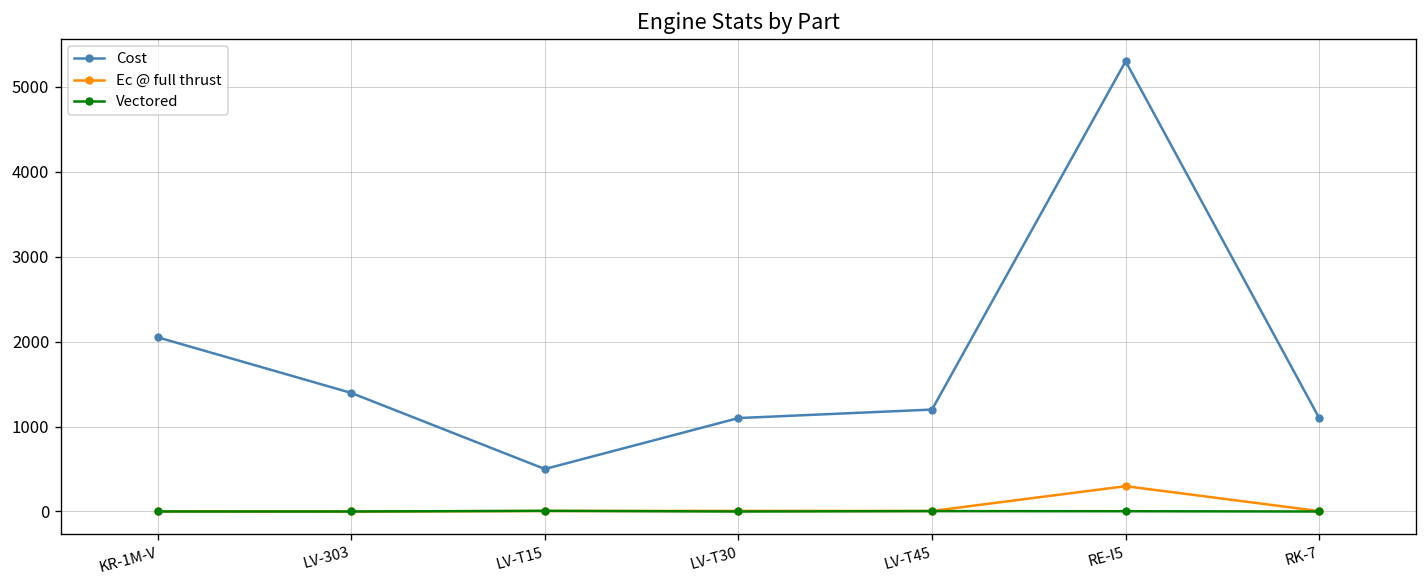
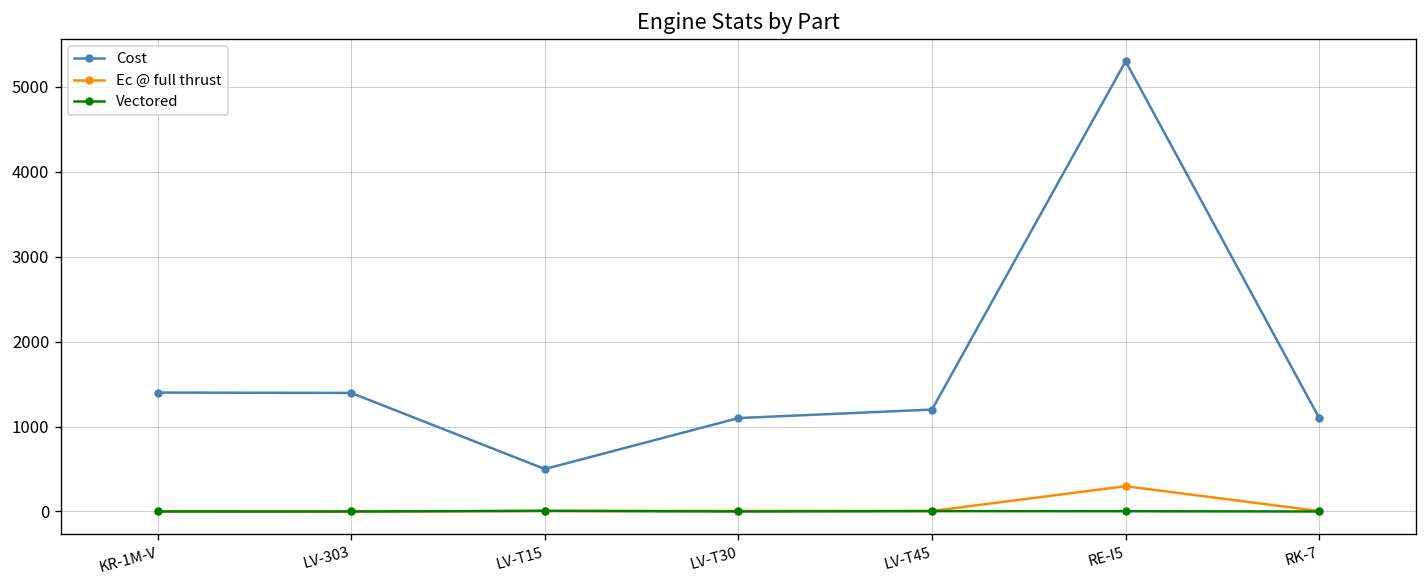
  {
    "Cost": {
-     "KR-1M-V": 2100,
+     "KR-1M-V": 1400,
      "LV-303": 1400,
      "LV-T15": 500,
      "LV-T30": 1100,
      "LV-T45": 1200,
      "RE-I5": 5300,
      "RK-7": 1100
    },
    "Ec @ full thrust": {
      "RE-I5": 300
    },
    "Vectored": {
      "RE-I5": 0
    }
  }
